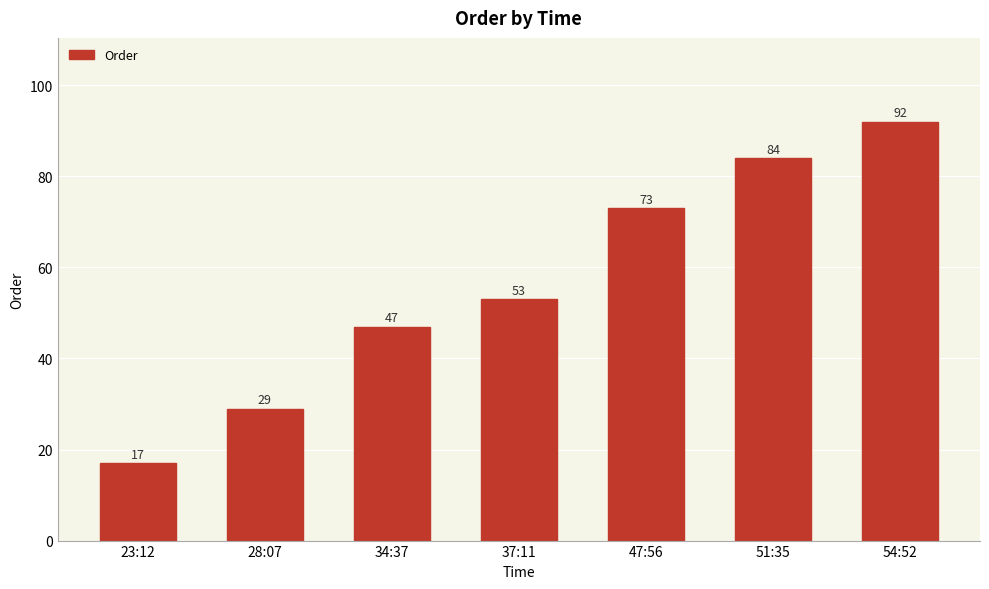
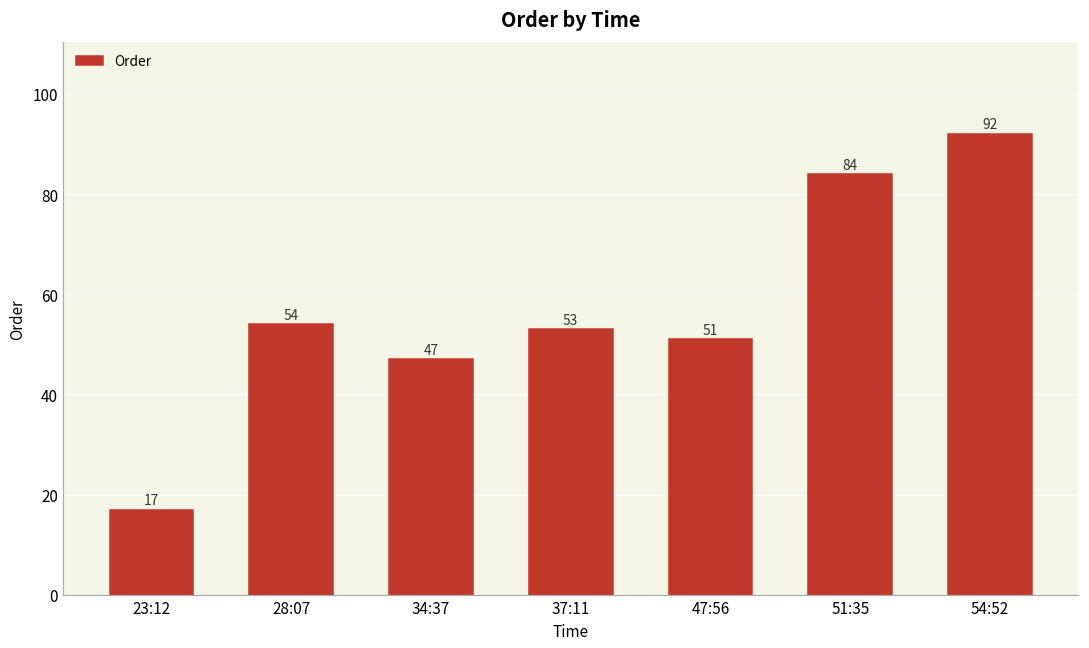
  {
    "23:12": 17,
-   "28:07": 29,
+   "28:07": 54,
    "34:37": 47,
    "37:11": 53,
-   "47:56": 73,
+   "47:56": 51,
    "51:35": 84,
    "54:52": 92
  }
